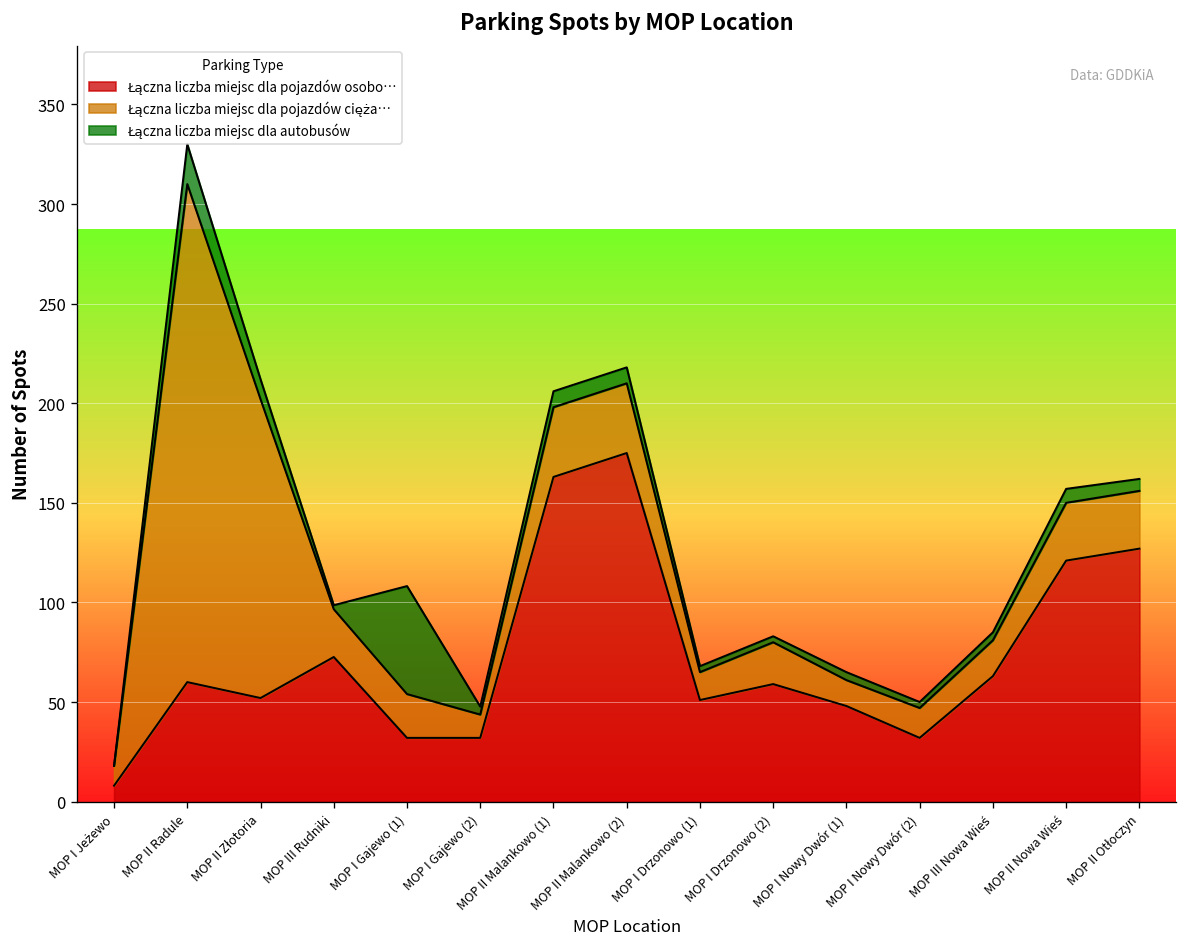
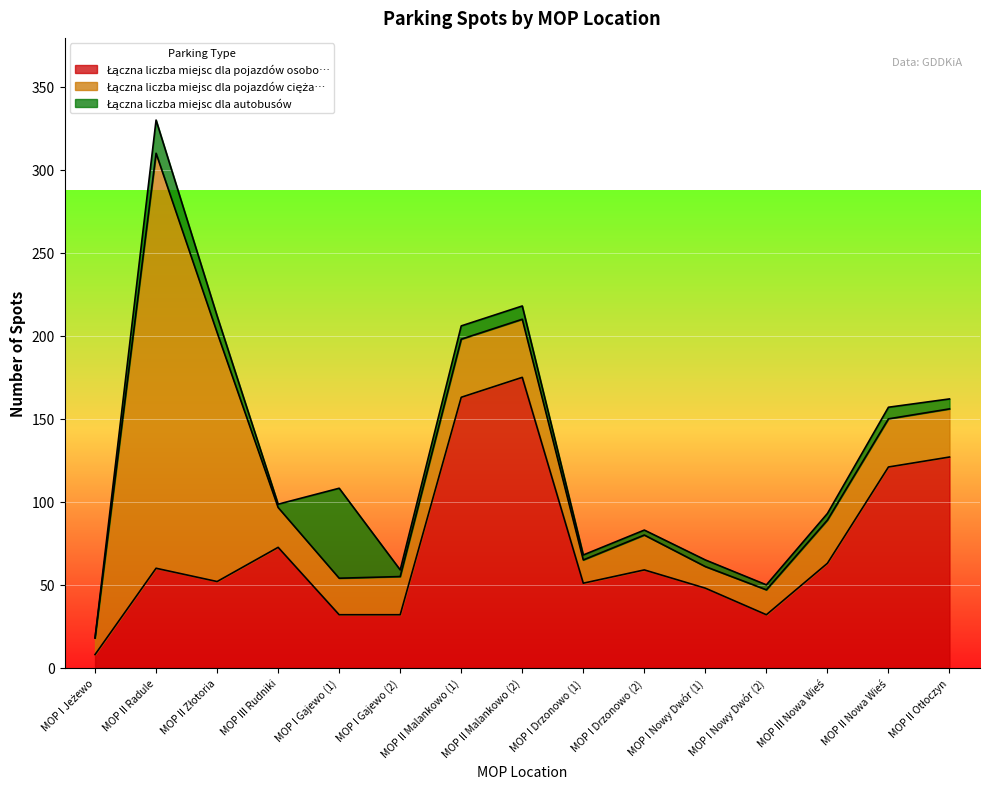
  {
    "Łączna liczba miejsc dla pojazdów osobo…": {
      "MOP I Jeżewo": 8,
      "MOP II Radule": 60,
      "MOP II Złotoria": 52,
      "MOP III Rudniki": 73,
      "MOP I Gajewo (1)": 32,
      "MOP I Gajewo (2)": 32,
      "MOP II Malankowo (1)": 163,
      "MOP II Malankowo (2)": 175,
      "MOP I Drzonowo (1)": 51,
      "MOP I Drzonowo (2)": 59,
      "MOP I Nowy Dwór (1)": 48,
      "MOP I Nowy Dwór (2)": 32,
      "MOP III Nowa Wieś": 63,
      "MOP II Nowa Wieś": 121,
      "MOP II Otłoczyn": 127
    },
    "Łączna liczba miejsc dla pojazdów cięża…": {
      "MOP II Radule": 250,
      "MOP II Złotoria": 150,
      "MOP III Rudniki": 24,
      "MOP I Gajewo (1)": 22,
-     "MOP I Gajewo (2)": 12,
+     "MOP I Gajewo (2)": 23,
      "MOP II Malankowo (1)": 35,
      "MOP II Malankowo (2)": 35,
      "MOP I Drzonowo (1)": 14,
      "MOP I Drzonowo (2)": 21,
      "MOP I Nowy Dwór (1)": 13,
      "MOP I Nowy Dwór (2)": 15,
-     "MOP III Nowa Wieś": 18,
+     "MOP III Nowa Wieś": 26,
      "MOP II Nowa Wieś": 29,
      "MOP II Otłoczyn": 29
    },
    "Łączna liczba miejsc dla autobusów": {
      "MOP II Radule": 20,
      "MOP II Złotoria": 10,
      "MOP III Rudniki": 2,
      "MOP I Gajewo (1)": 54,
      "MOP I Gajewo (2)": 4,
      "MOP II Malankowo (1)": 8,
      "MOP II Malankowo (2)": 8,
      "MOP I Drzonowo (1)": 3,
      "MOP I Drzonowo (2)": 3,
      "MOP I Nowy Dwór (1)": 4,
      "MOP I Nowy Dwór (2)": 3,
      "MOP III Nowa Wieś": 4,
      "MOP II Nowa Wieś": 7,
      "MOP II Otłoczyn": 6
    }
  }
